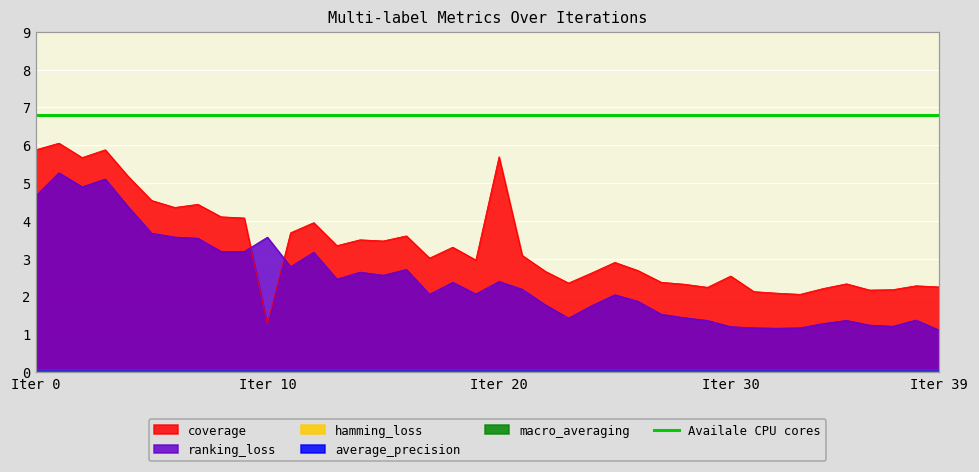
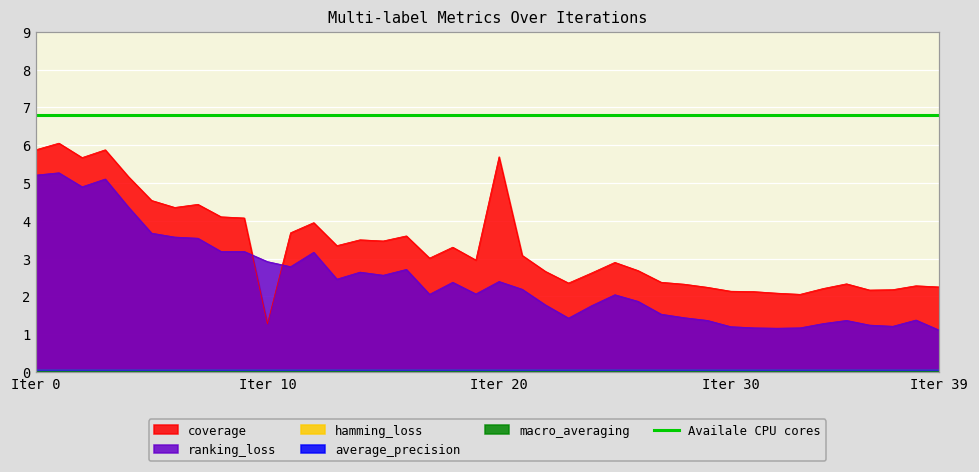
  {
    "coverage": {
      "Iter 0": 5.9,
      "Iter 10": 1.3,
      "Iter 20": 5.7,
-     "Iter 30": 2.5,
+     "Iter 30": 2.1,
      "Iter 39": 2.2
    },
    "ranking_loss": {
-     "Iter 0": 4.7,
-     "Iter 10": 3.6,
+     "Iter 0": 5.2,
+     "Iter 10": 2.9,
      "Iter 20": 2.4,
      "Iter 30": 1.2,
      "Iter 39": 1.1
    }
  }
